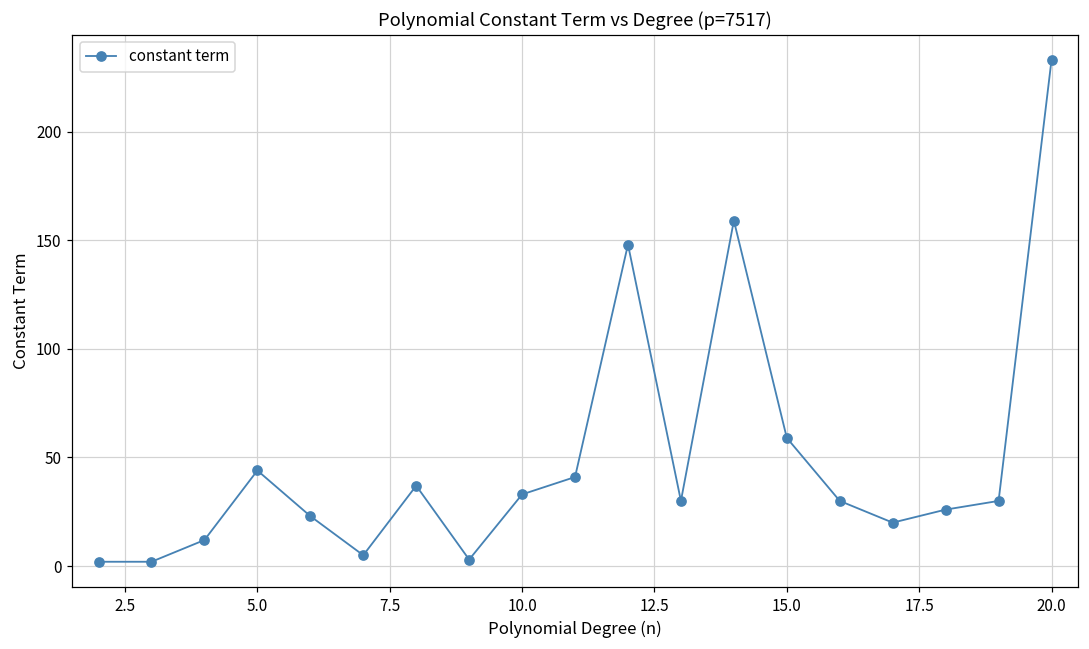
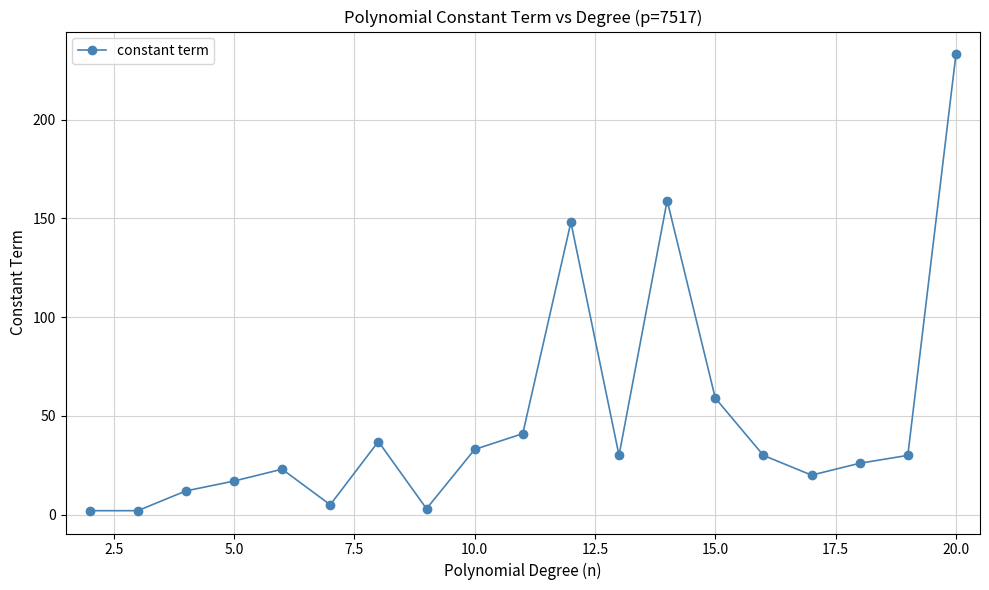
  {
-   "5.0": 44,
+   "5.0": 17,
    "10.0": 33,
    "15.0": 59,
    "20.0": 233
  }
